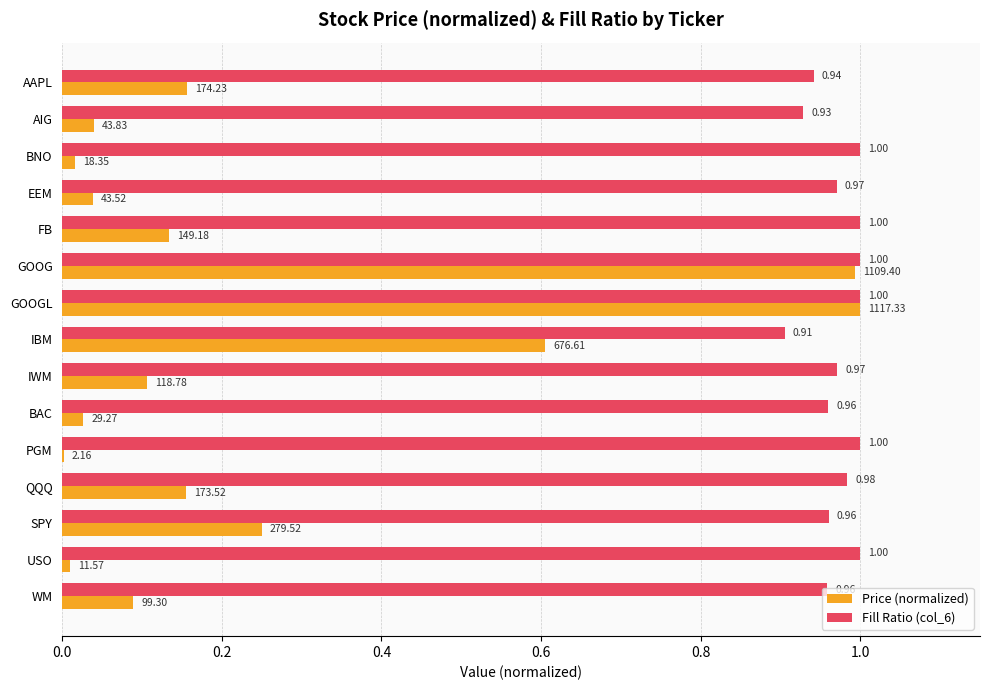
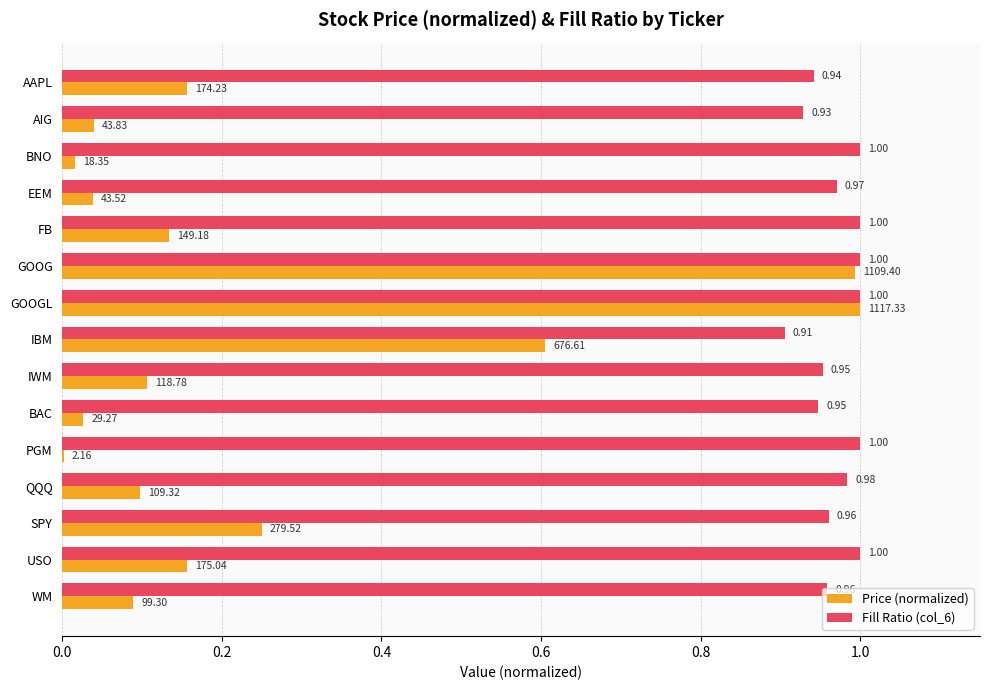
  {
    "Price (normalized)": {
-     "QQQ": 173.52,
-     "USO": 11.57
+     "QQQ": 109.32,
+     "USO": 175.04
    },
    "Fill Ratio (col_6)": {
      "AAPL": 0.94,
      "AIG": 0.93,
      "BNO": 1.00,
      "EEM": 0.97,
      "FB": 1.00,
      "GOOG": 1.00,
      "GOOGL": 1.00,
      "IBM": 0.91,
-     "IWM": 0.97,
-     "BAC": 0.96,
+     "IWM": 0.95,
+     "BAC": 0.95,
      "PGM": 1.00,
      "QQQ": 0.98,
      "SPY": 0.96,
      "USO": 1.00
    }
  }
